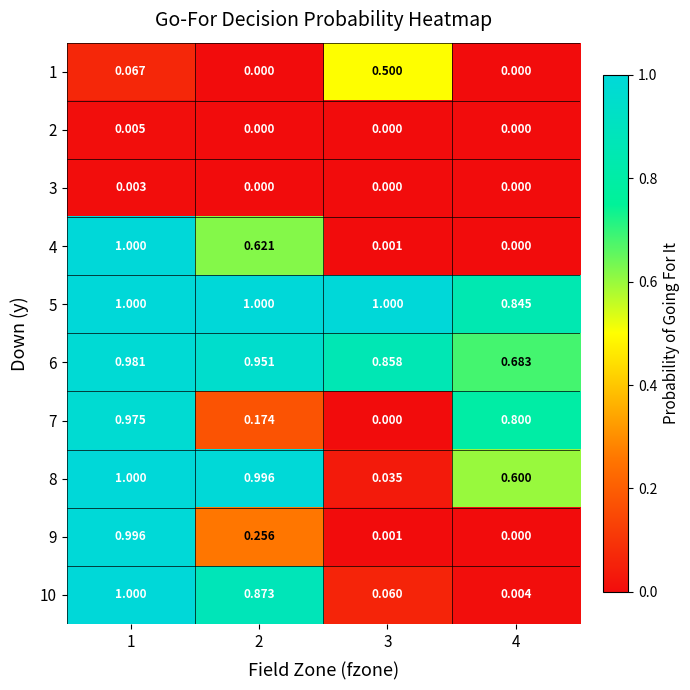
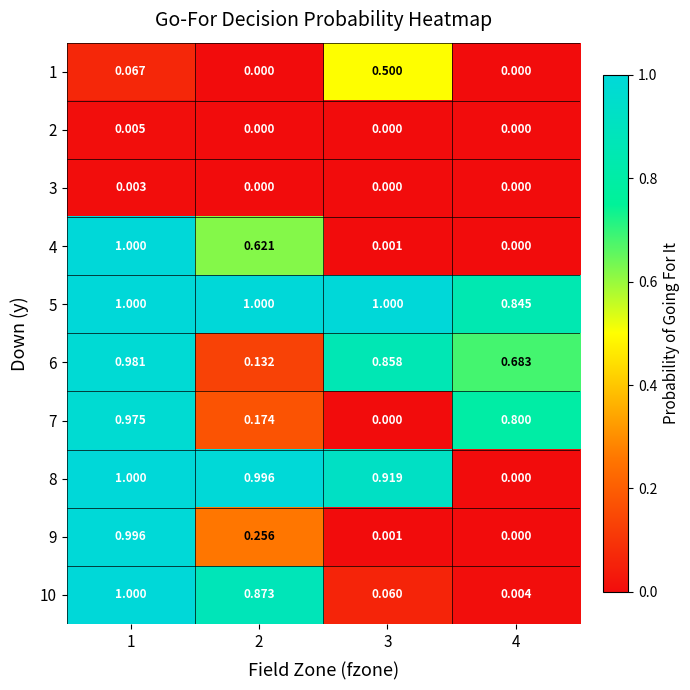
  {
    "1": {
      "1": 0.067,
      "2": 0.000,
      "3": 0.500,
      "4": 0.000
    },
    "2": {
      "1": 0.005,
      "2": 0.000,
      "3": 0.000,
      "4": 0.000
    },
    "3": {
      "1": 0.003,
      "2": 0.000,
      "3": 0.000,
      "4": 0.000
    },
    "4": {
      "1": 1.000,
      "2": 0.621,
      "3": 0.001,
      "4": 0.000
    },
    "5": {
      "1": 1.000,
      "2": 1.000,
      "3": 1.000,
      "4": 0.845
    },
    "6": {
      "1": 0.981,
-     "2": 0.951,
+     "2": 0.132,
      "3": 0.858,
      "4": 0.683
    },
    "7": {
      "1": 0.975,
      "2": 0.174,
      "3": 0.000,
      "4": 0.800
    },
    "8": {
      "1": 1.000,
      "2": 0.996,
-     "3": 0.035,
-     "4": 0.600
+     "3": 0.919,
+     "4": 0.000
    },
    "9": {
      "1": 0.996,
      "2": 0.256,
      "3": 0.001,
      "4": 0.000
    },
    "10": {
      "1": 1.000,
      "2": 0.873,
      "3": 0.060,
      "4": 0.004
    }
  }
